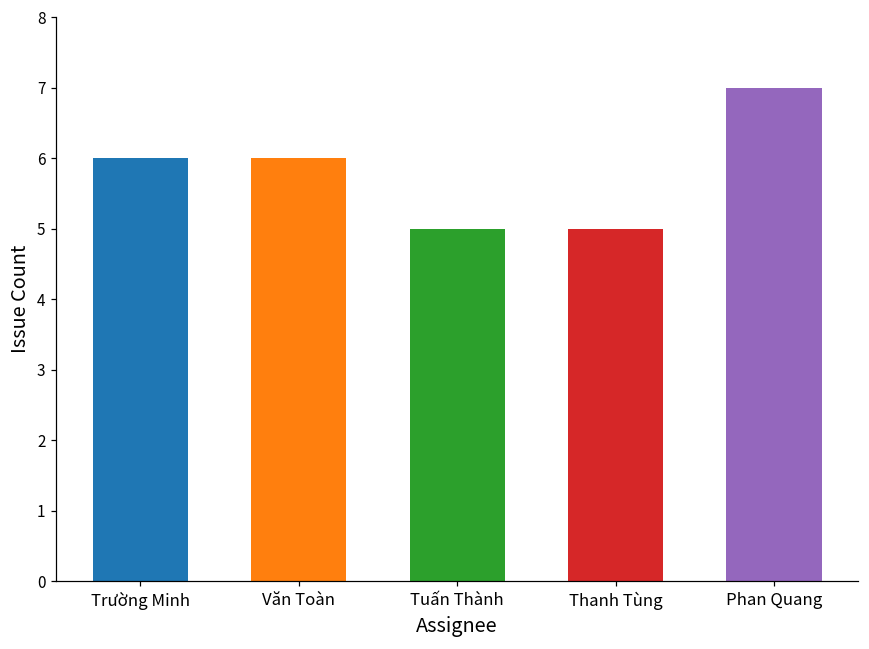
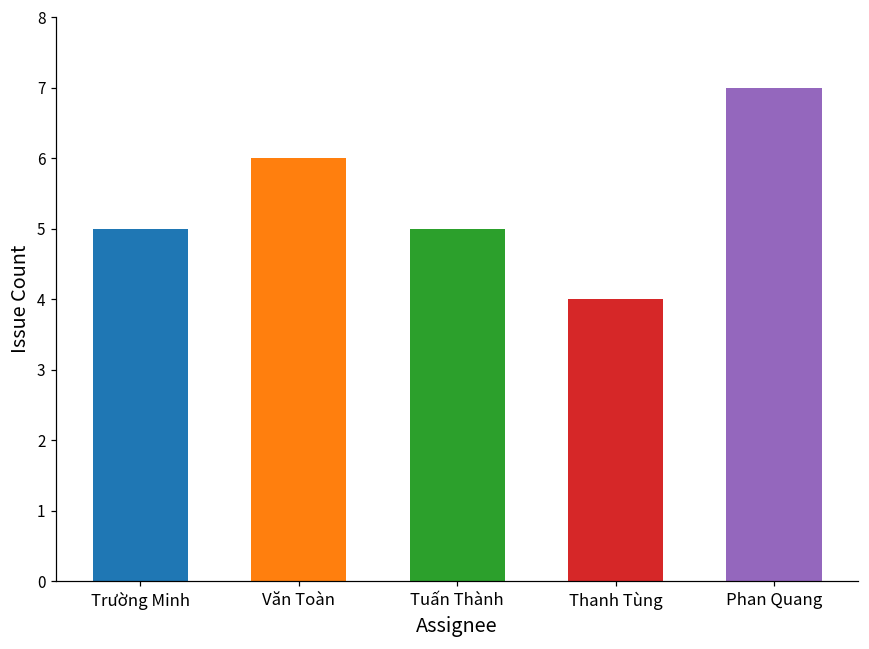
  {
-   "Trường Minh": 6,
+   "Trường Minh": 5,
    "Văn Toàn": 6,
    "Tuấn Thành": 5,
-   "Thanh Tùng": 5,
+   "Thanh Tùng": 4,
    "Phan Quang": 7
  }
